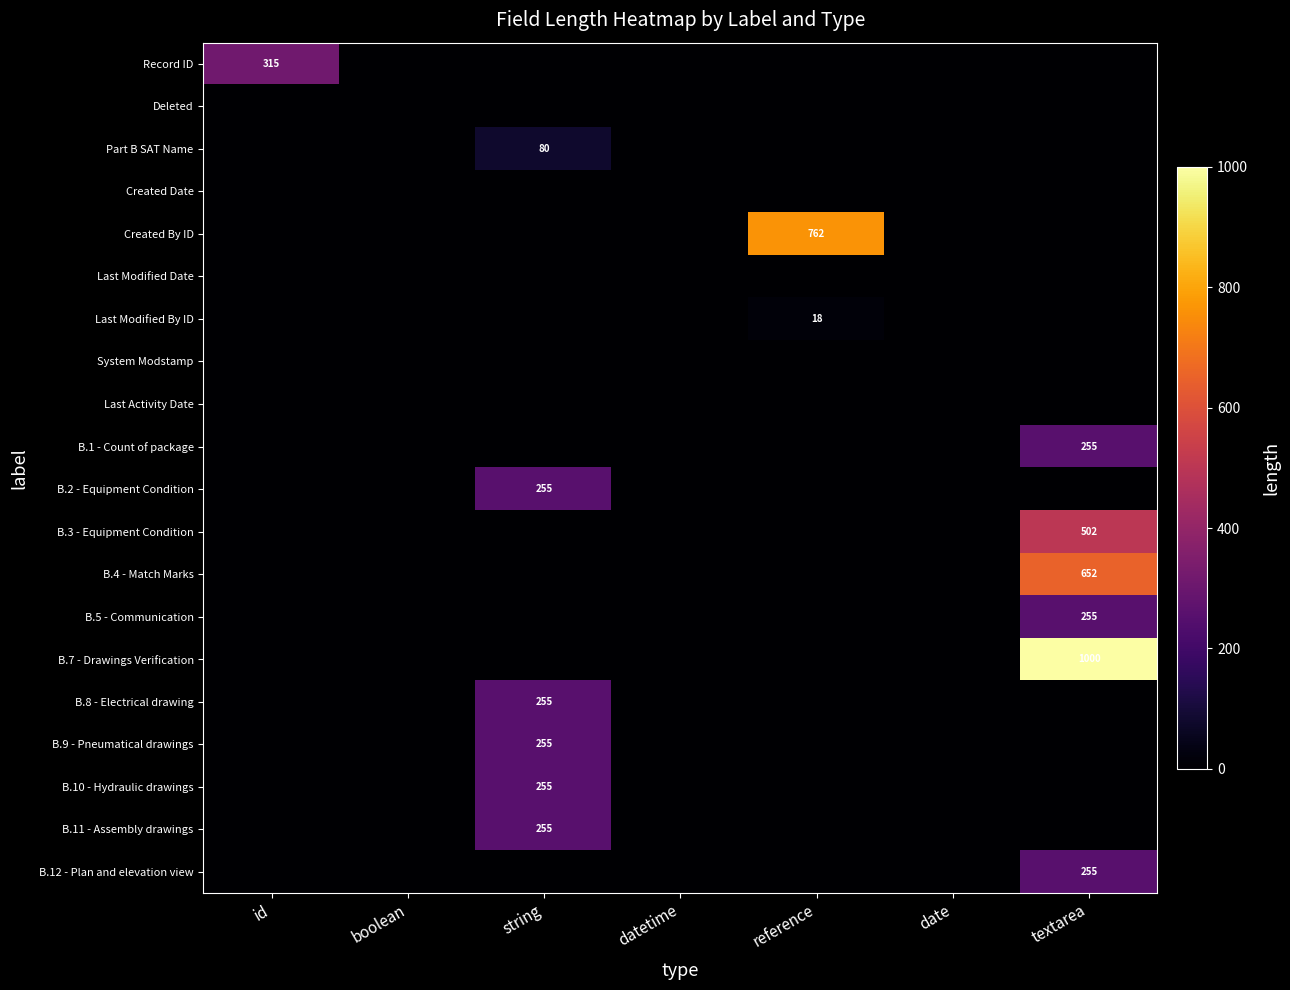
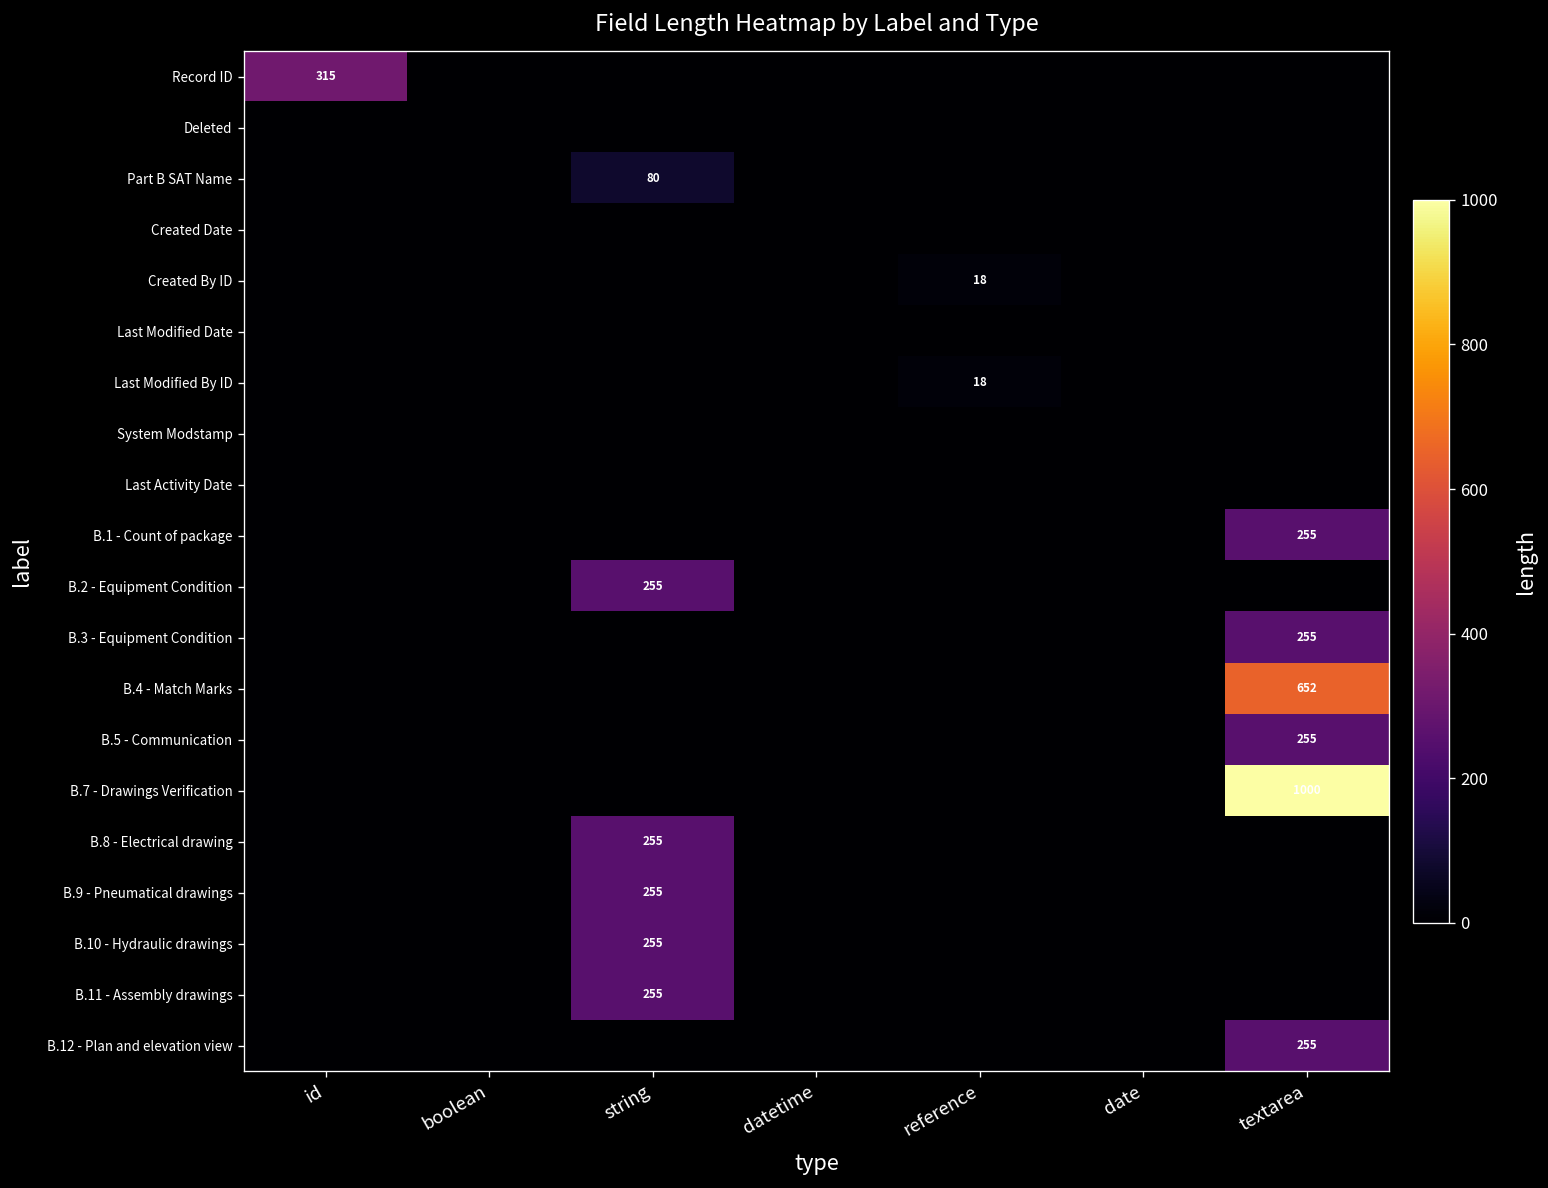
  {
    "Record ID": {
      "id": 315
    },
    "Part B SAT Name": {
      "string": 80
    },
    "Created By ID": {
-     "reference": 762
+     "reference": 18
    },
    "Last Modified By ID": {
      "reference": 18
    },
    "B.1 - Count of package": {
      "textarea": 255
    },
    "B.2 - Equipment Condition": {
      "string": 255
    },
    "B.3 - Equipment Condition": {
-     "textarea": 502
+     "textarea": 255
    },
    "B.4 - Match Marks": {
      "textarea": 652
    },
    "B.5 - Communication": {
      "textarea": 255
    },
    "B.7 - Drawings Verification": {
      "textarea": 1000
    },
    "B.8 - Electrical drawing": {
      "string": 255
    },
    "B.9 - Pneumatical drawings": {
      "string": 255
    },
    "B.10 - Hydraulic drawings": {
      "string": 255
    },
    "B.11 - Assembly drawings": {
      "string": 255
    },
    "B.12 - Plan and elevation view": {
      "textarea": 255
    }
  }
